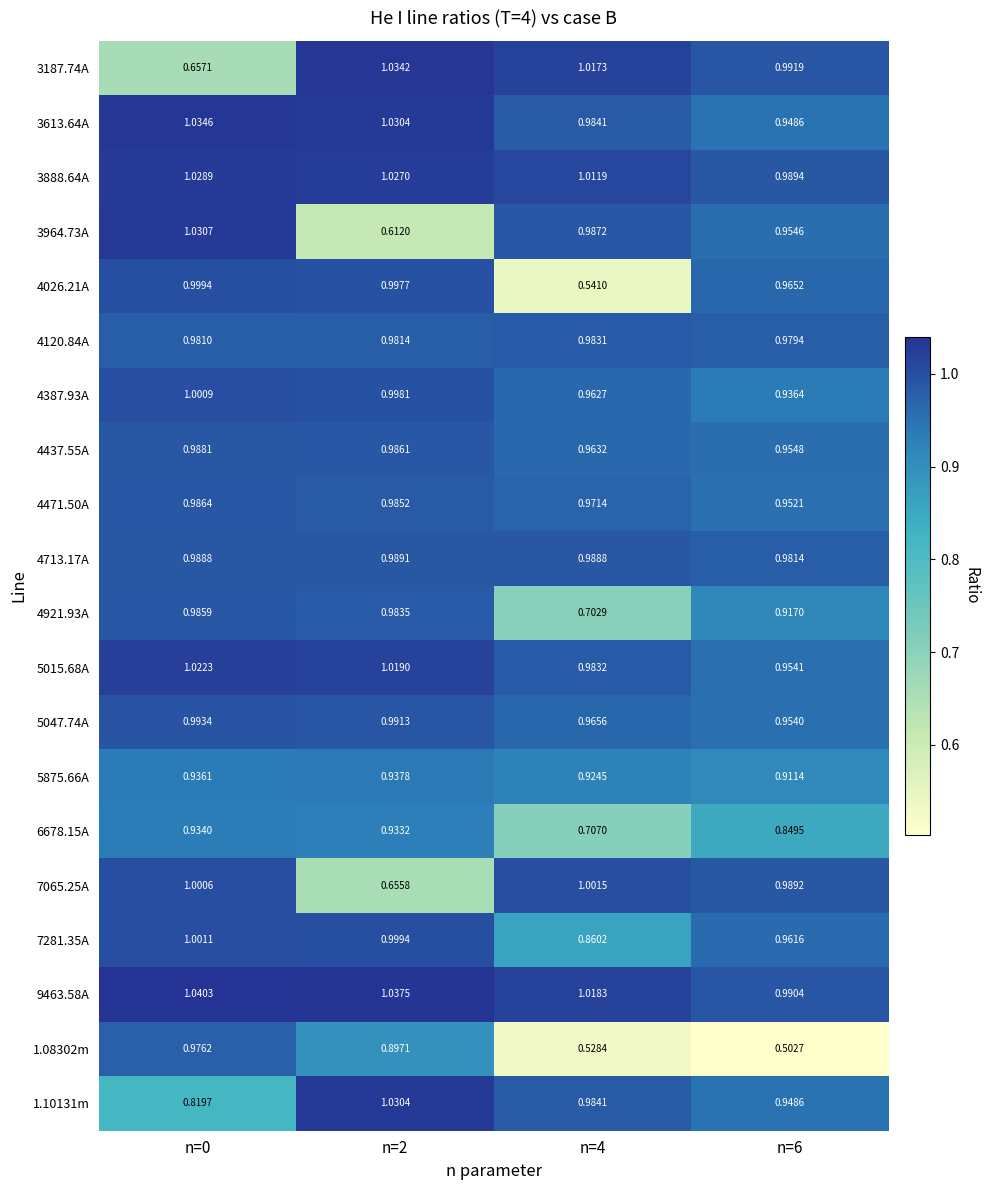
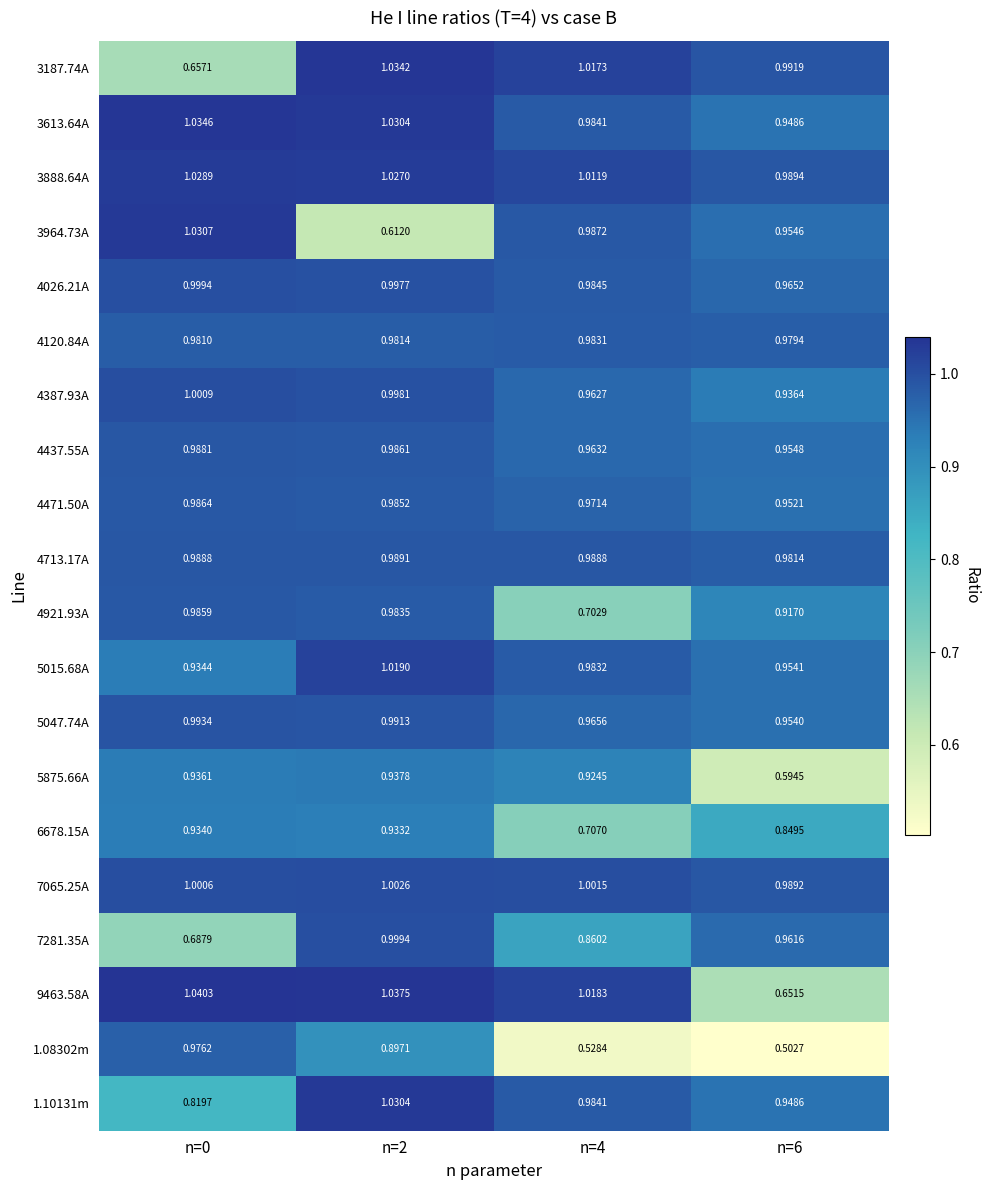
  {
    "3187.74A": {
      "n=0": 0.6571,
      "n=2": 1.0342,
      "n=4": 1.0173,
      "n=6": 0.9919
    },
    "3613.64A": {
      "n=0": 1.0346,
      "n=2": 1.0304,
      "n=4": 0.9841,
      "n=6": 0.9486
    },
    "3888.64A": {
      "n=0": 1.0289,
      "n=2": 1.0270,
      "n=4": 1.0119,
      "n=6": 0.9894
    },
    "3964.73A": {
      "n=0": 1.0307,
      "n=2": 0.6120,
      "n=4": 0.9872,
      "n=6": 0.9546
    },
    "4026.21A": {
      "n=0": 0.9994,
      "n=2": 0.9977,
-     "n=4": 0.5410,
+     "n=4": 0.9845,
      "n=6": 0.9652
    },
    "4120.84A": {
      "n=0": 0.9810,
      "n=2": 0.9814,
      "n=4": 0.9831,
      "n=6": 0.9794
    },
    "4387.93A": {
      "n=0": 1.0009,
      "n=2": 0.9981,
      "n=4": 0.9627,
      "n=6": 0.9364
    },
    "4437.55A": {
      "n=0": 0.9881,
      "n=2": 0.9861,
      "n=4": 0.9632,
      "n=6": 0.9548
    },
    "4471.50A": {
      "n=0": 0.9864,
      "n=2": 0.9852,
      "n=4": 0.9714,
      "n=6": 0.9521
    },
    "4713.17A": {
      "n=0": 0.9888,
      "n=2": 0.9891,
      "n=4": 0.9888,
      "n=6": 0.9814
    },
    "4921.93A": {
      "n=0": 0.9859,
      "n=2": 0.9835,
      "n=4": 0.7029,
      "n=6": 0.9170
    },
    "5015.68A": {
-     "n=0": 1.0223,
+     "n=0": 0.9344,
      "n=2": 1.0190,
      "n=4": 0.9832,
      "n=6": 0.9541
    },
    "5047.74A": {
      "n=0": 0.9934,
      "n=2": 0.9913,
      "n=4": 0.9656,
      "n=6": 0.9540
    },
    "5875.66A": {
      "n=0": 0.9361,
      "n=2": 0.9378,
      "n=4": 0.9245,
-     "n=6": 0.9114
+     "n=6": 0.5945
    },
    "6678.15A": {
      "n=0": 0.9340,
      "n=2": 0.9332,
      "n=4": 0.7070,
      "n=6": 0.8495
    },
    "7065.25A": {
      "n=0": 1.0006,
-     "n=2": 0.6558,
+     "n=2": 1.0026,
      "n=4": 1.0015,
      "n=6": 0.9892
    },
    "7281.35A": {
-     "n=0": 1.0011,
+     "n=0": 0.6879,
      "n=2": 0.9994,
      "n=4": 0.8602,
      "n=6": 0.9616
    },
    "9463.58A": {
      "n=0": 1.0403,
      "n=2": 1.0375,
      "n=4": 1.0183,
-     "n=6": 0.9904
+     "n=6": 0.6515
    },
    "1.08302m": {
      "n=0": 0.9762,
      "n=2": 0.8971,
      "n=4": 0.5284,
      "n=6": 0.5027
    },
    "1.10131m": {
      "n=0": 0.8197,
      "n=2": 1.0304,
      "n=4": 0.9841,
      "n=6": 0.9486
    }
  }
